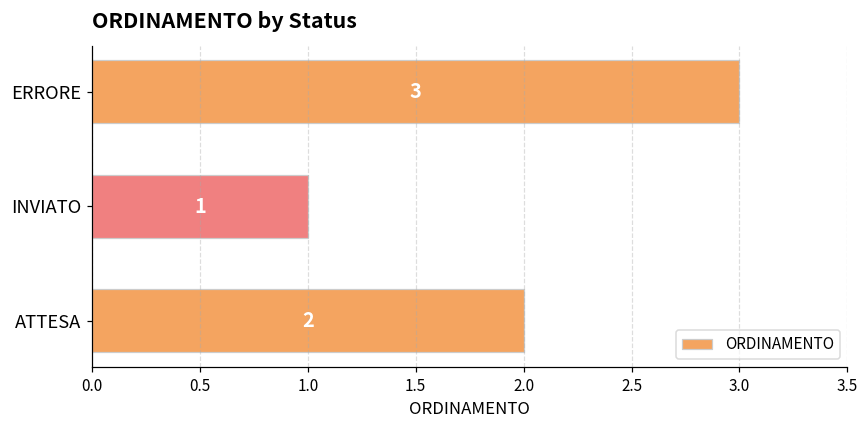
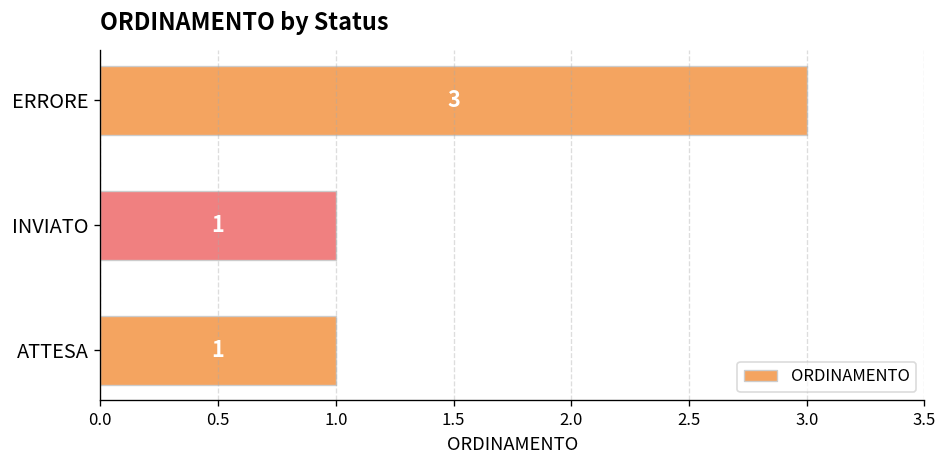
  {
    "ERRORE": 3,
    "INVIATO": 1,
-   "ATTESA": 2
+   "ATTESA": 1
  }
